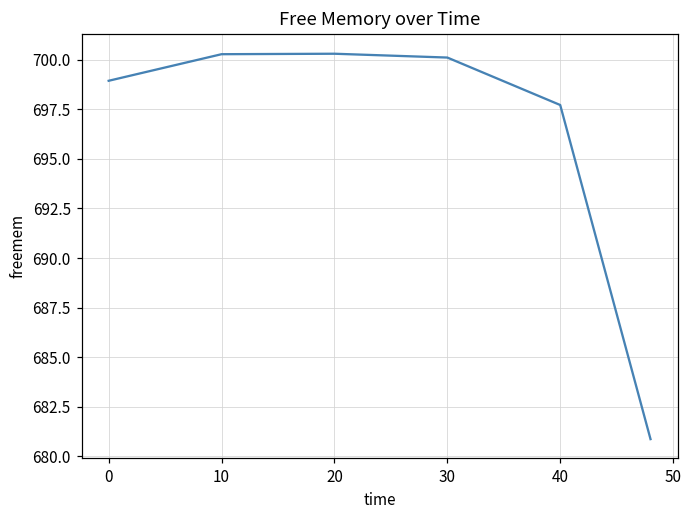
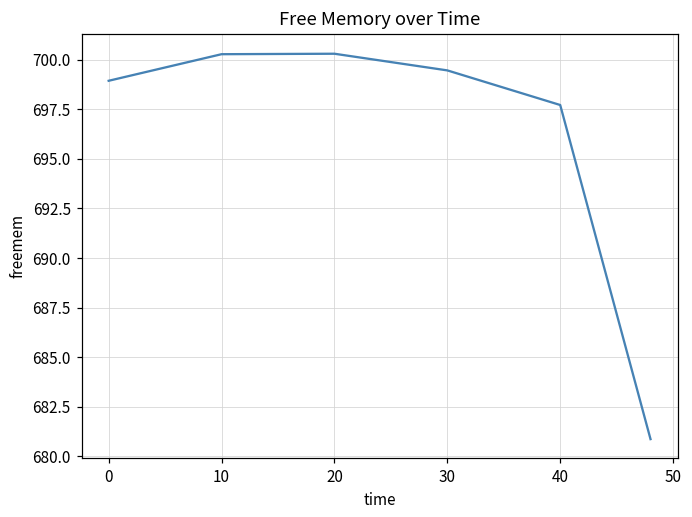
  {
    "0": 698.9,
    "10": 700.3,
    "20": 700.3,
-   "30": 700.1,
+   "30": 699.5,
    "40": 697.7
  }
